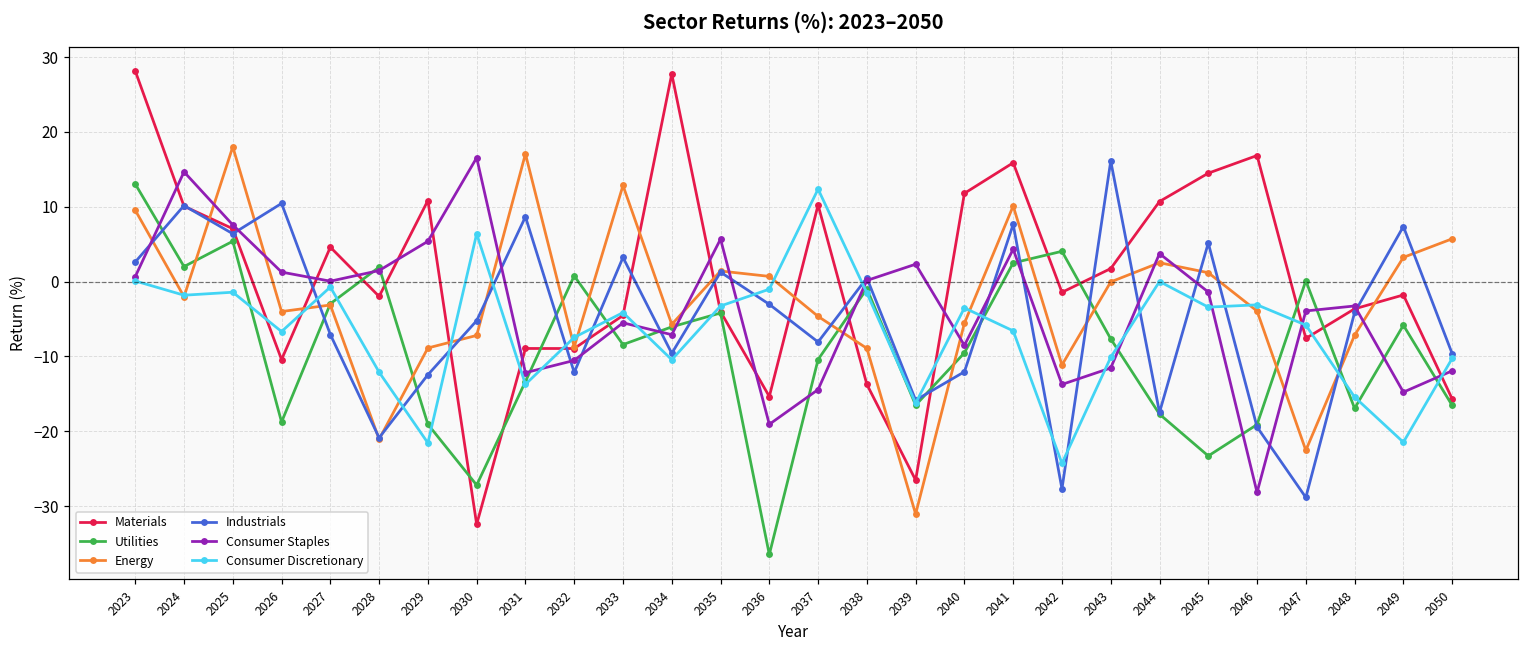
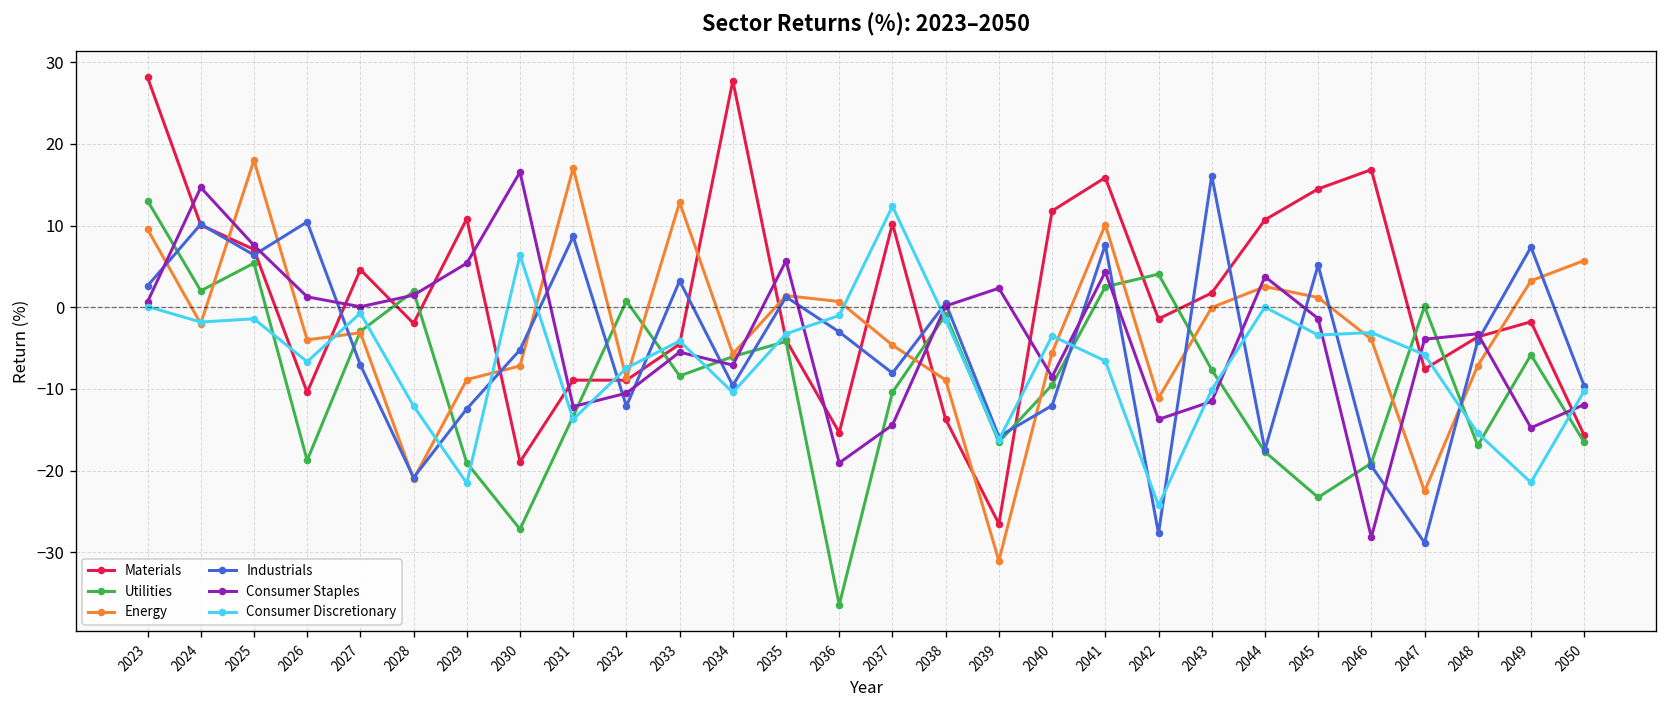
  {
    "Materials": {
      "2023": 28,
      "2025": 7,
      "2026": -10,
      "2027": 5,
      "2028": -2,
      "2029": 11,
-     "2030": -32,
+     "2030": -19,
      "2031": -9,
      "2033": -5,
      "2034": 28,
      "2036": -15,
      "2037": 10,
      "2038": -14,
      "2039": -27,
      "2040": 12,
      "2041": 16,
      "2042": -1,
      "2043": 2,
      "2044": 11,
      "2045": 14,
      "2046": 17,
      "2047": -8,
      "2048": -4,
      "2049": -2,
      "2050": -16
    },
    "Utilities": {
      "2023": 13,
      "2024": 2,
      "2025": 5,
      "2026": -19,
      "2028": 2,
      "2029": -19,
      "2030": -27,
      "2032": 1,
      "2033": -8,
      "2036": -36,
      "2037": -10,
      "2038": -1,
      "2040": -10,
      "2041": 3,
      "2042": 4,
      "2043": -8,
      "2045": -23,
      "2047": 0,
      "2048": -17,
      "2049": -6,
      "2050": -17
    },
    "Energy": {
      "2023": 10,
      "2025": 18,
      "2026": -4,
      "2029": -9,
      "2030": -7,
      "2031": 17,
      "2033": 13,
      "2036": 1,
      "2037": -5,
      "2038": -9,
      "2039": -31,
      "2040": -6,
      "2041": 10,
      "2042": -11,
      "2043": 0,
      "2044": 3,
      "2045": 1,
      "2046": -4,
      "2047": -23,
      "2048": -7,
      "2049": 3,
      "2050": 6
    },
    "Industrials": {
      "2023": 3,
      "2025": 6,
      "2026": 10,
      "2027": -7,
      "2029": -12,
      "2030": -5,
      "2031": 9,
      "2032": -12,
      "2033": 3,
      "2034": -10,
      "2036": -3,
      "2037": -8,
      "2039": -16,
      "2040": -12,
      "2041": 8,
      "2042": -28,
      "2043": 16,
      "2045": 5,
      "2047": -29,
      "2048": -4,
      "2049": 7,
      "2050": -10
    },
    "Consumer Staples": {
      "2023": 1,
      "2024": 15,
      "2025": 8,
      "2026": 1,
      "2027": 0,
      "2028": 1,
      "2029": 5,
      "2030": 17,
      "2031": -12,
      "2032": -11,
      "2033": -5,
      "2034": -7,
      "2035": 6,
      "2036": -19,
      "2037": -14,
      "2039": 2,
      "2040": -9,
      "2041": 4,
      "2042": -14,
      "2043": -12,
      "2044": 4,
      "2045": -1,
      "2046": -28,
      "2047": -4,
      "2048": -3,
      "2049": -15,
      "2050": -12
    },
    "Consumer Discretionary": {
      "2023": 0,
      "2025": -1,
      "2026": -7,
      "2027": -1,
      "2028": -12,
      "2029": -22,
      "2030": 6,
      "2032": -7,
      "2033": -4,
      "2034": -10,
      "2035": -3,
      "2036": -1,
      "2037": 12,
      "2038": -2,
      "2040": -4,
      "2041": -7,
      "2042": -24,
      "2043": -10,
      "2044": 0,
      "2045": -3,
      "2046": -3,
      "2047": -6,
      "2048": -15,
      "2049": -21,
      "2050": -10
    }
  }
